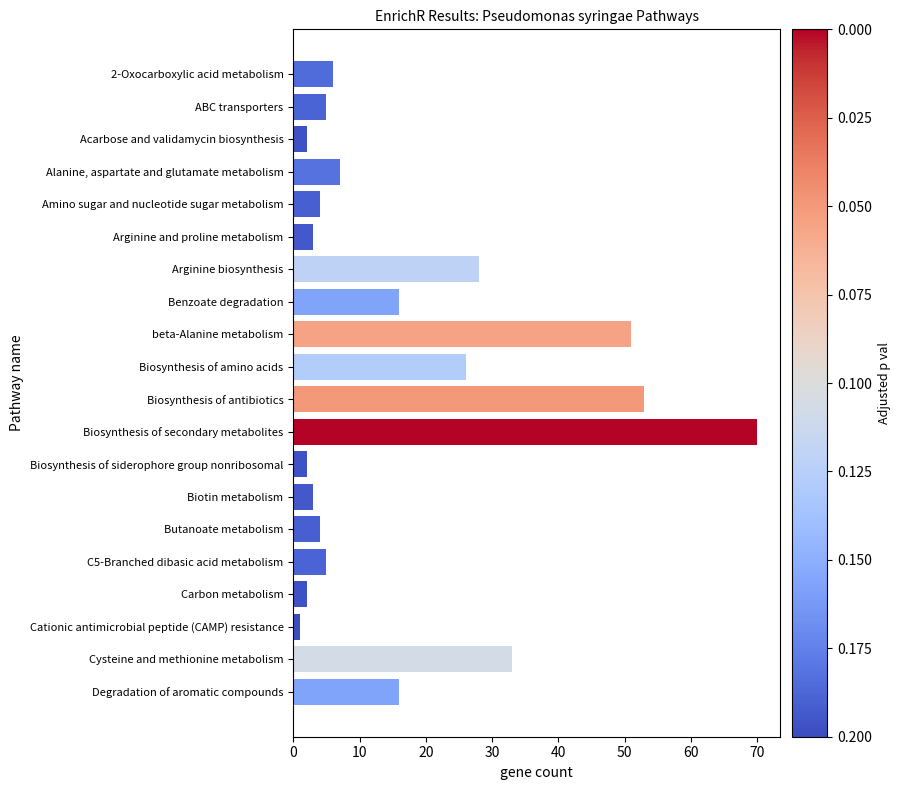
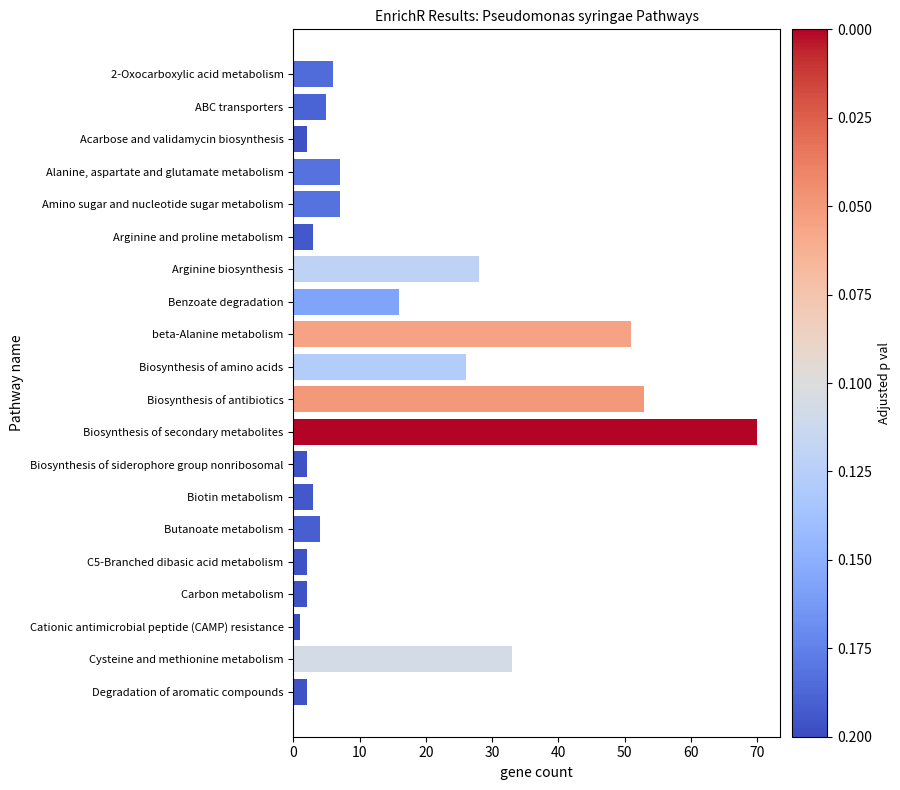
  {
    "2-Oxocarboxylic acid metabolism": 6,
    "ABC transporters": 5,
    "Acarbose and validamycin biosynthesis": 2,
    "Alanine, aspartate and glutamate metabolism": 7,
-   "Amino sugar and nucleotide sugar metabolism": 4,
+   "Amino sugar and nucleotide sugar metabolism": 7,
    "Arginine and proline metabolism": 3,
    "Arginine biosynthesis": 28,
    "Benzoate degradation": 16,
    "beta-Alanine metabolism": 51,
    "Biosynthesis of amino acids": 26,
    "Biosynthesis of antibiotics": 53,
    "Biosynthesis of secondary metabolites": 70,
    "Biosynthesis of siderophore group nonribosomal": 2,
    "Biotin metabolism": 3,
    "Butanoate metabolism": 4,
-   "C5-Branched dibasic acid metabolism": 5,
+   "C5-Branched dibasic acid metabolism": 2,
    "Carbon metabolism": 2,
    "Cationic antimicrobial peptide (CAMP) resistance": 1,
    "Cysteine and methionine metabolism": 33,
-   "Degradation of aromatic compounds": 16
+   "Degradation of aromatic compounds": 2
  }
